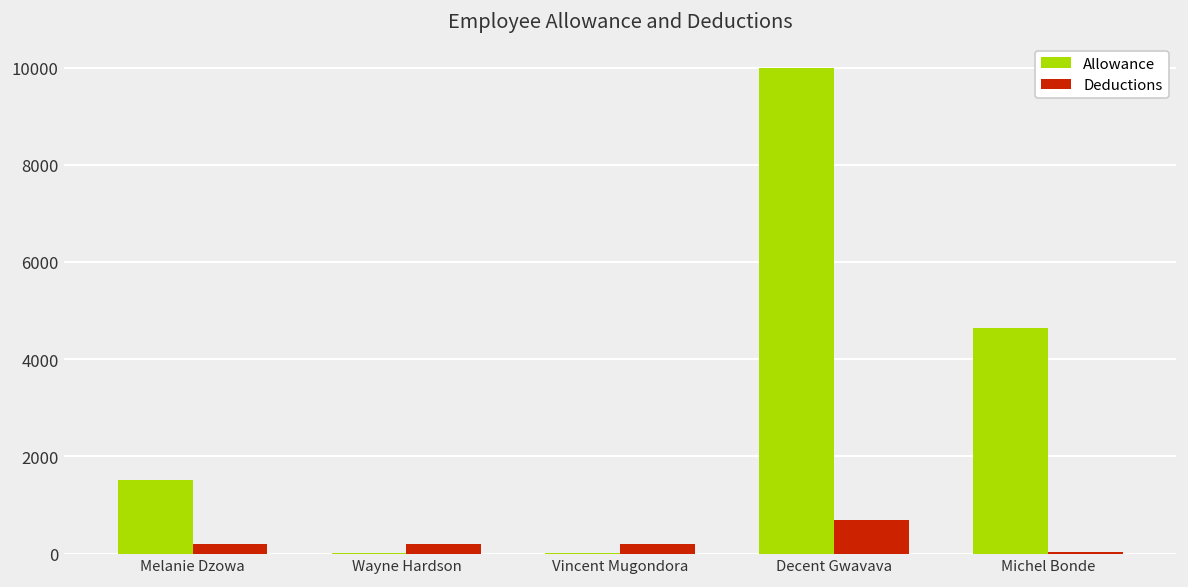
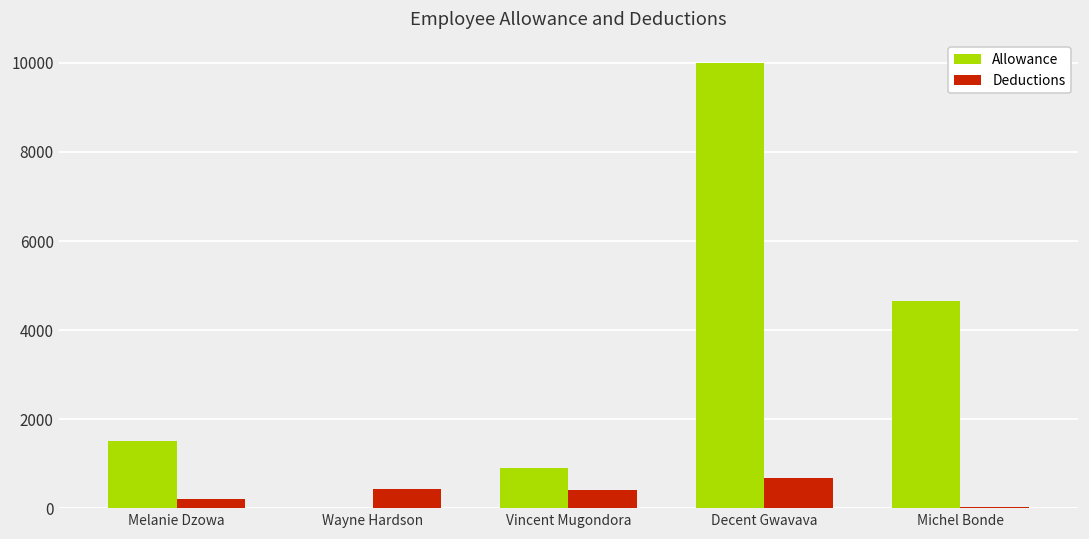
  {
    "Allowance": {
      "Melanie Dzowa": 1500,
-     "Vincent Mugondora": 0,
+     "Vincent Mugondora": 900,
      "Decent Gwavava": 10000,
      "Michel Bonde": 4700
    },
    "Deductions": {
      "Melanie Dzowa": 200,
-     "Wayne Hardson": 200,
-     "Vincent Mugondora": 200,
+     "Wayne Hardson": 400,
+     "Vincent Mugondora": 400,
      "Decent Gwavava": 700
    }
  }
